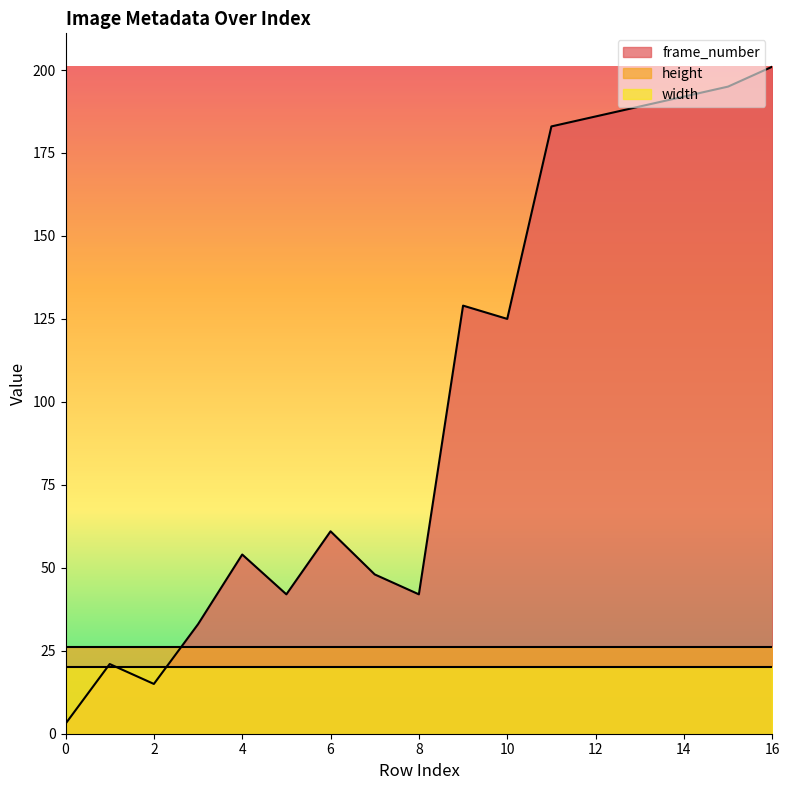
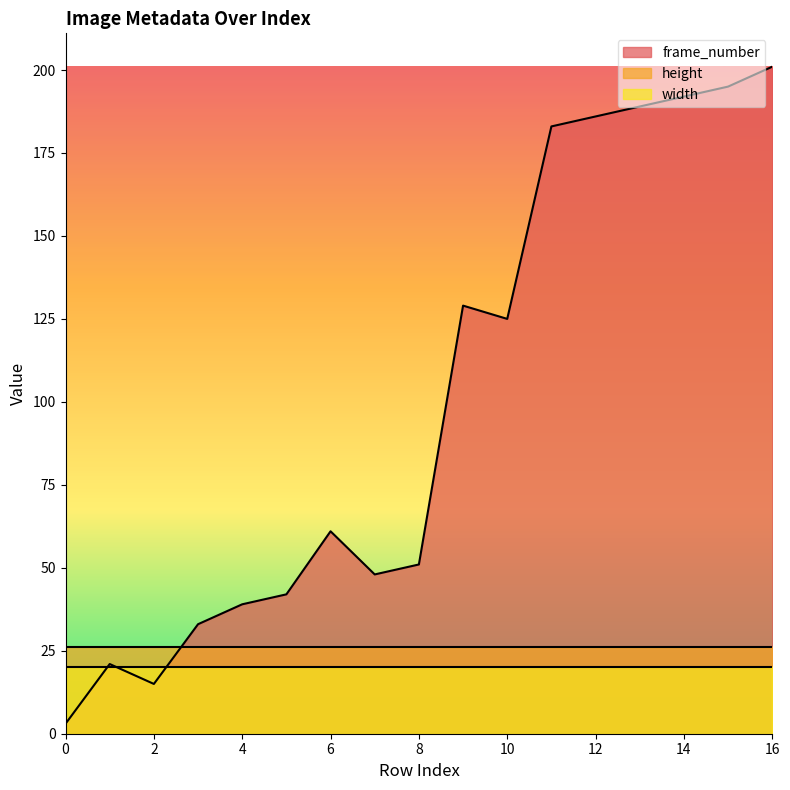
  {
    "frame_number": {
      "0": 3,
      "2": 15,
-     "4": 54,
+     "4": 39,
      "6": 61,
-     "8": 42,
+     "8": 51,
      "10": 125,
      "12": 186,
      "16": 201
    },
    "height": {
      "0": 26,
      "2": 26,
      "4": 26,
      "6": 26,
      "8": 26,
      "10": 26,
      "12": 26,
      "14": 26,
      "16": 26
    },
    "width": {
      "0": 20,
      "2": 20,
      "4": 20,
      "6": 20,
      "8": 20,
      "10": 20,
      "12": 20,
      "14": 20,
      "16": 20
    }
  }
